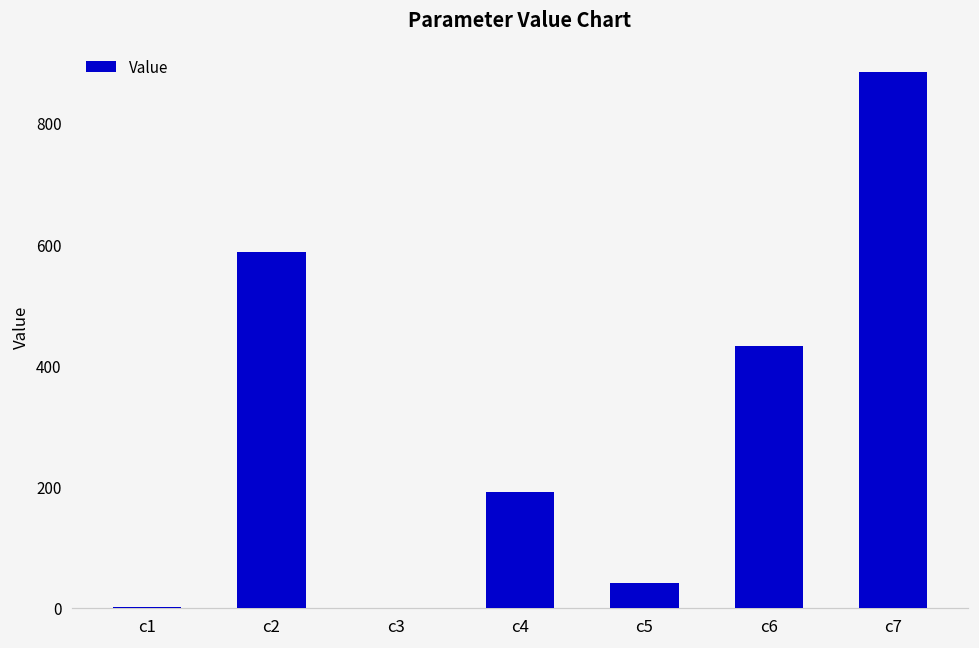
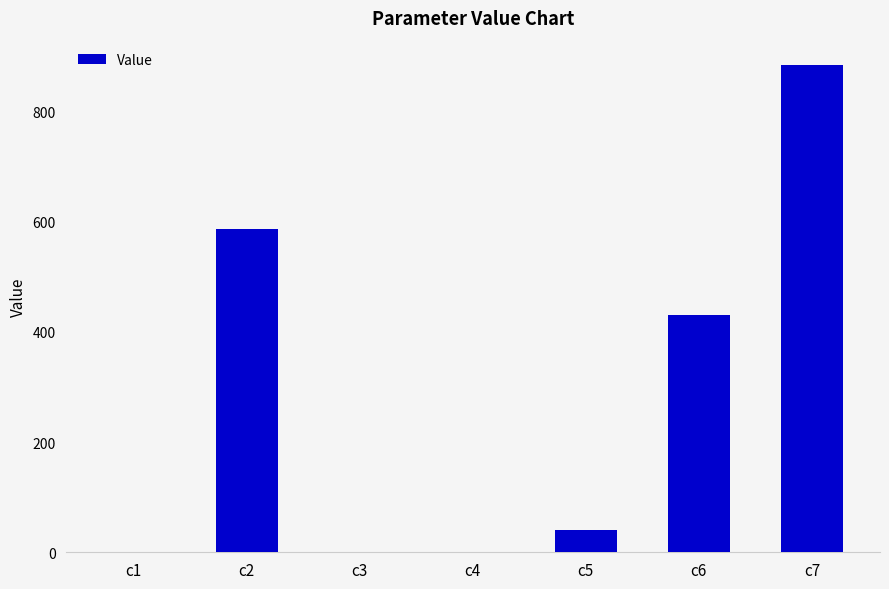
  {
    "c2": 590,
-   "c4": 190,
+   "c4": 0,
    "c5": 40,
    "c6": 430,
    "c7": 880
  }
